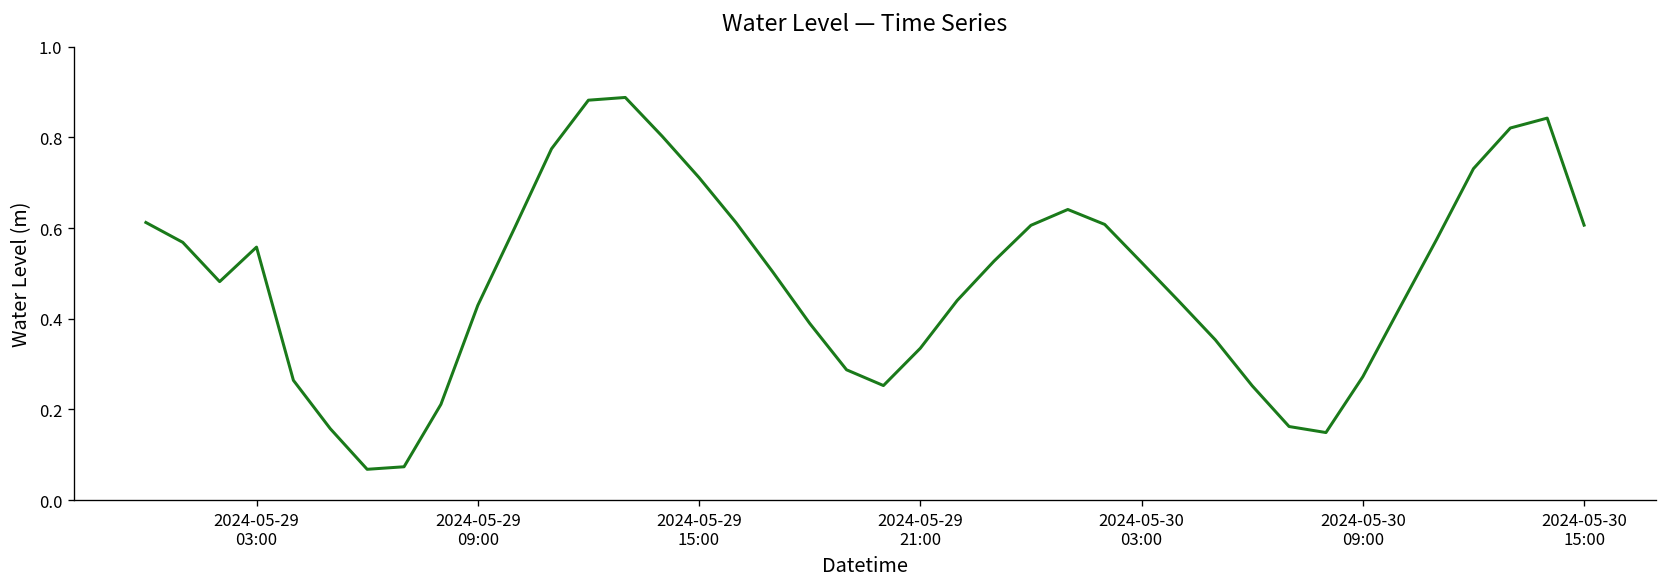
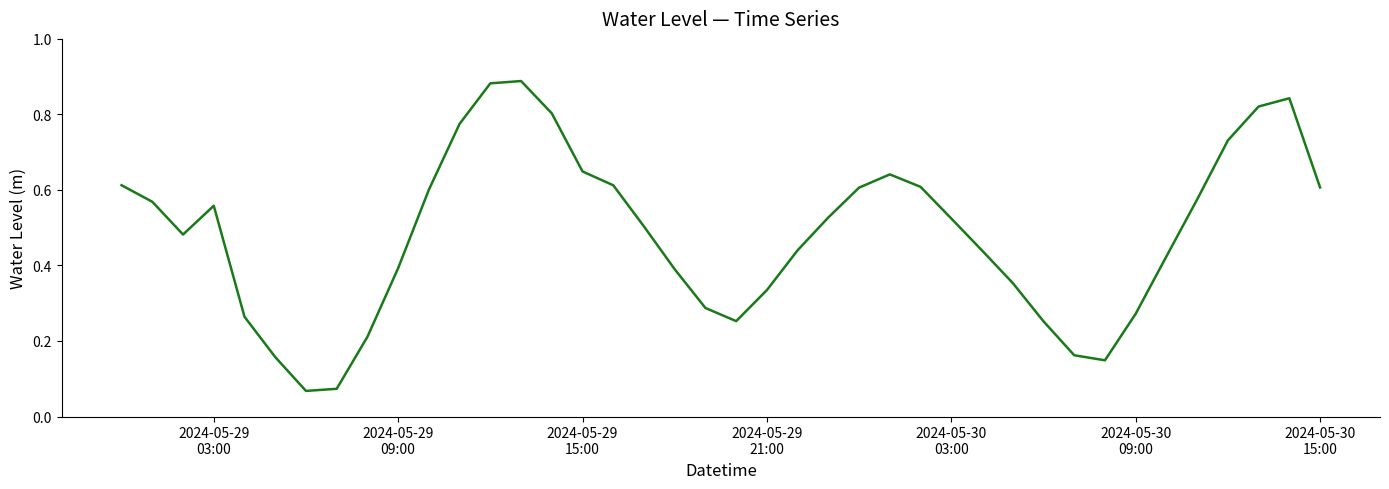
  {
    "2024-05-29 03:00": 0.56,
-   "2024-05-29 09:00": 0.43,
-   "2024-05-29 15:00": 0.71,
+   "2024-05-29 09:00": 0.39,
+   "2024-05-29 15:00": 0.65,
    "2024-05-29 21:00": 0.33,
    "2024-05-30 03:00": 0.52,
    "2024-05-30 09:00": 0.27,
    "2024-05-30 15:00": 0.61
  }
